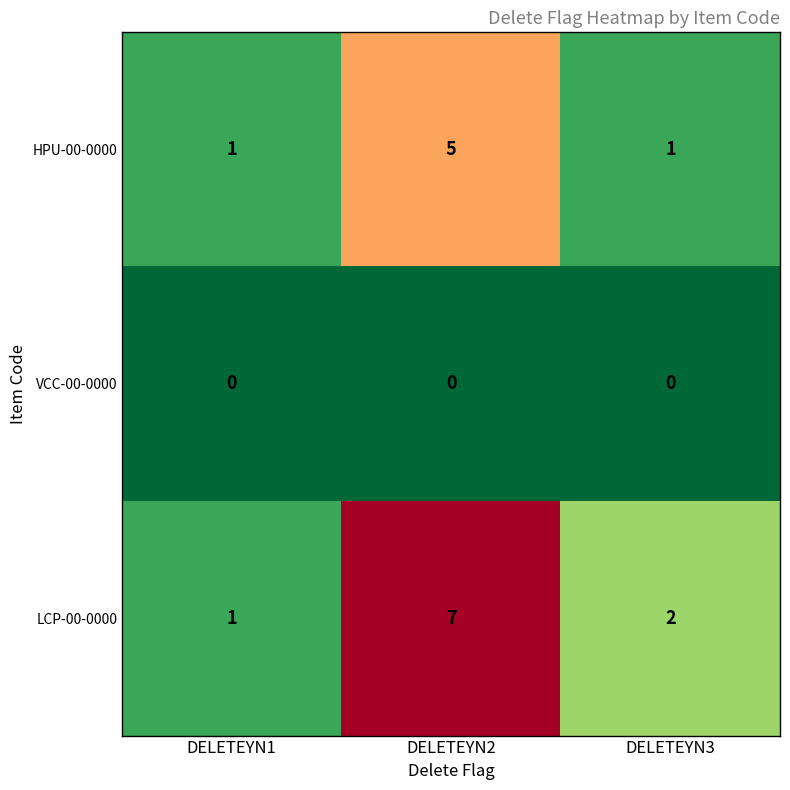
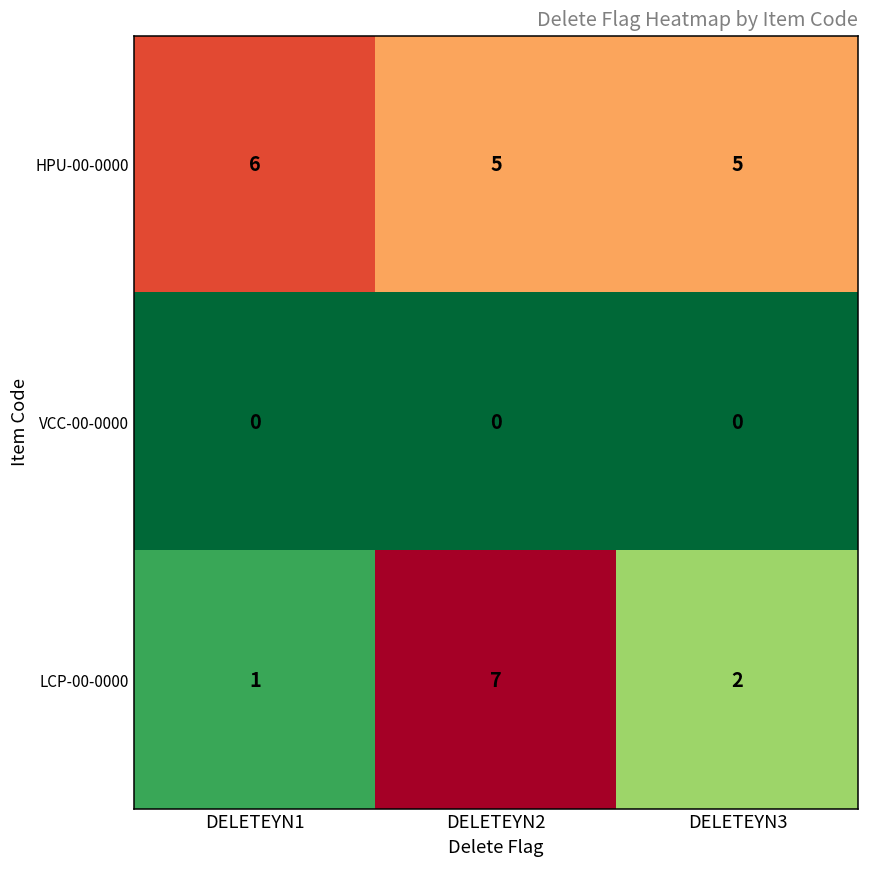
  {
    "HPU-00-0000": {
-     "DELETEYN1": 1,
+     "DELETEYN1": 6,
      "DELETEYN2": 5,
-     "DELETEYN3": 1
+     "DELETEYN3": 5
    },
    "VCC-00-0000": {
      "DELETEYN1": 0,
      "DELETEYN2": 0,
      "DELETEYN3": 0
    },
    "LCP-00-0000": {
      "DELETEYN1": 1,
      "DELETEYN2": 7,
      "DELETEYN3": 2
    }
  }
